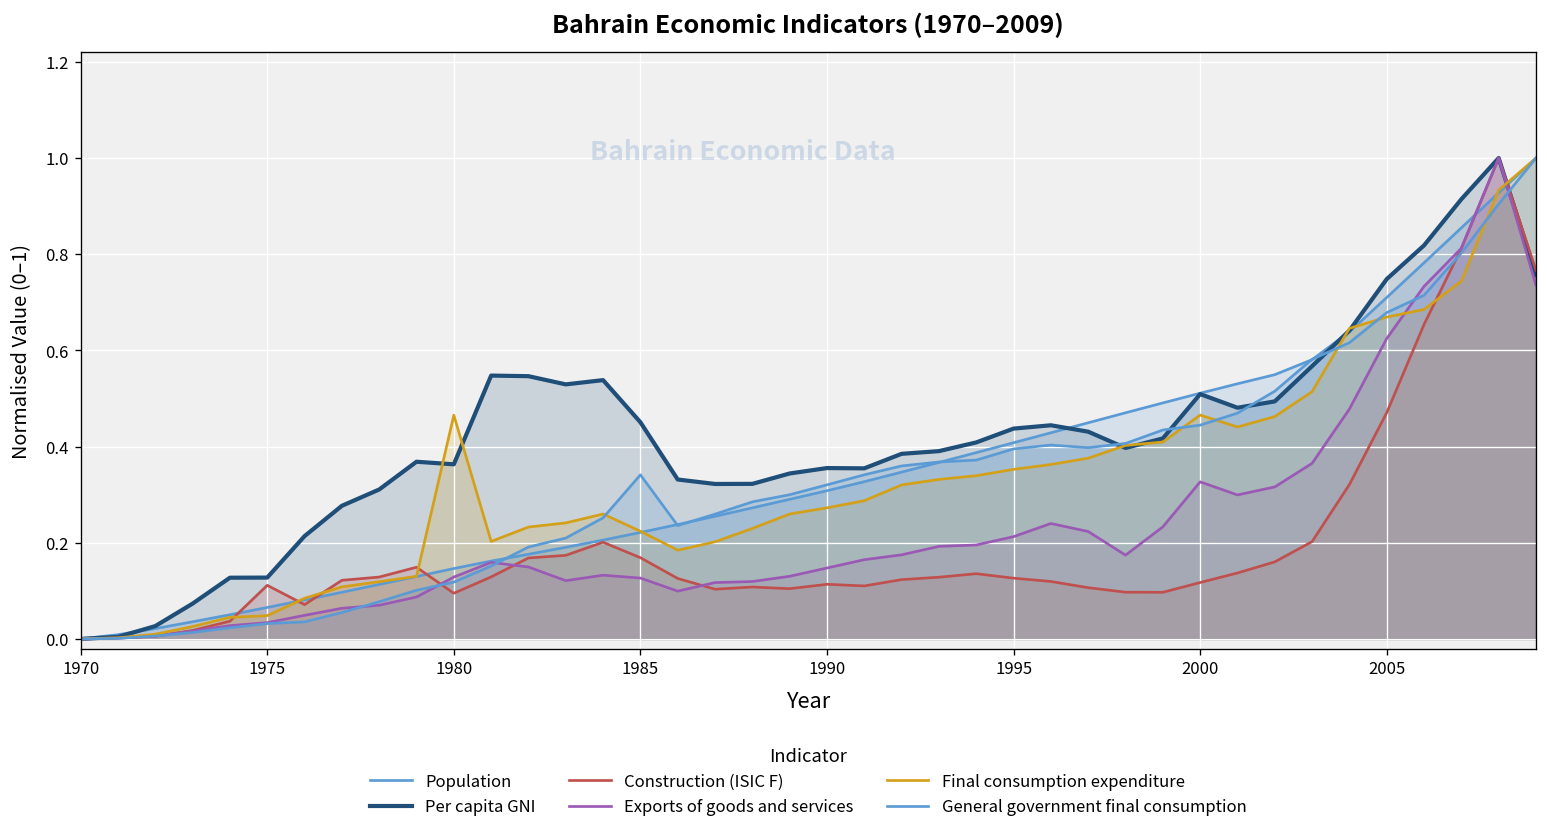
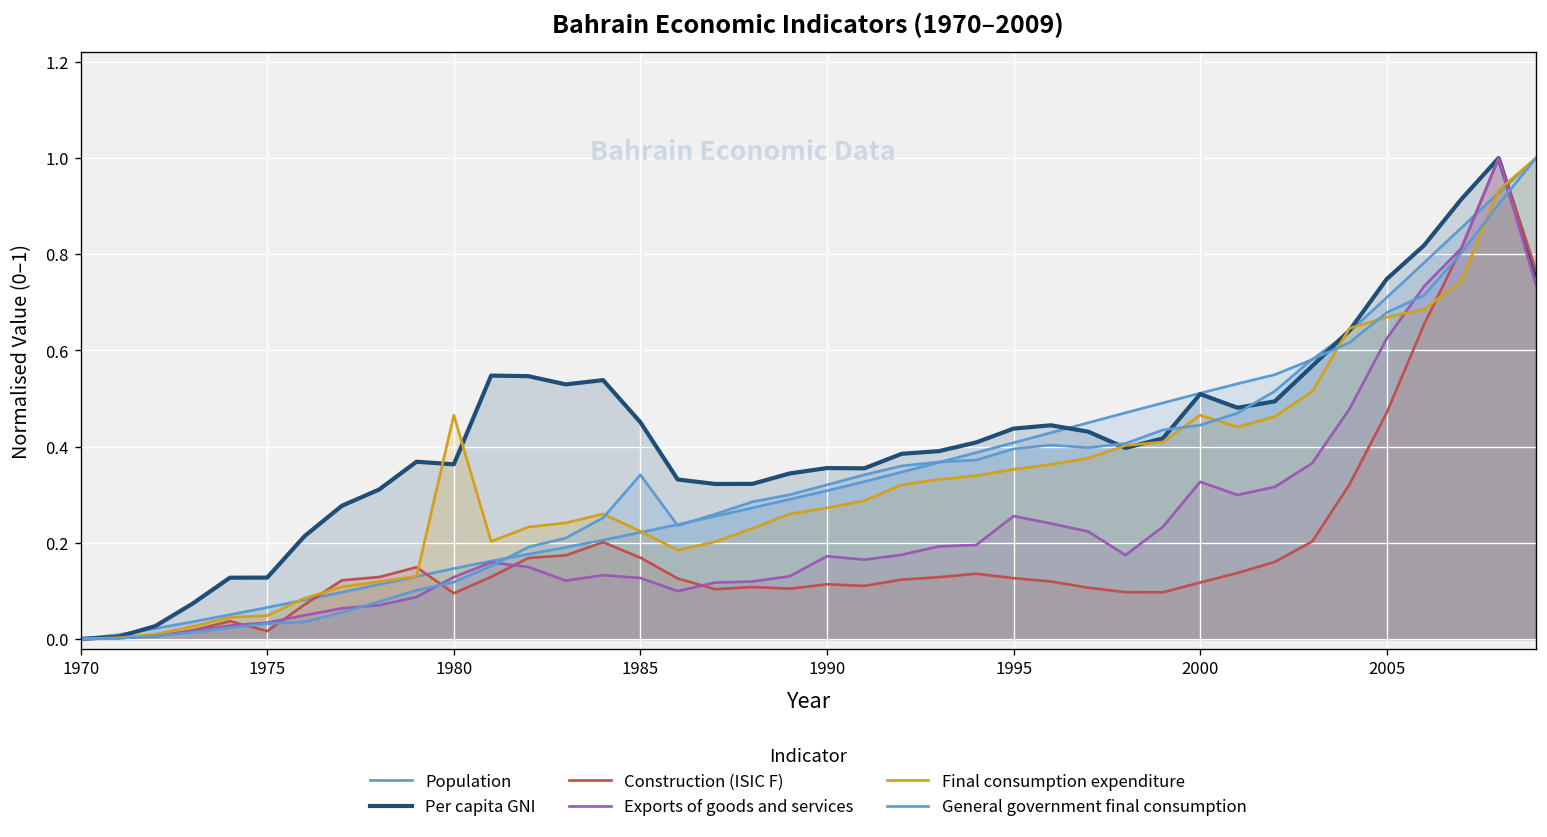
  {
    "Per capita GNI": {
      "1975": 0.13,
      "1980": 0.36,
      "1985": 0.45,
      "1990": 0.36,
      "1995": 0.44,
      "2005": 0.75
    },
    "Construction (ISIC F)": {
-     "1975": 0.11,
+     "1975": 0.02,
      "1980": 0.09,
      "1985": 0.17,
      "1990": 0.11,
      "1995": 0.13,
      "2000": 0.12,
      "2005": 0.47
    },
    "Exports of goods and services": {
      "1980": 0.13,
      "1985": 0.13,
-     "1990": 0.15,
-     "1995": 0.21,
+     "1990": 0.17,
+     "1995": 0.26,
      "2000": 0.33,
      "2005": 0.62
    },
    "Final consumption expenditure": {
      "1975": 0.05,
      "1980": 0.47,
      "1990": 0.27,
      "1995": 0.35,
      "2000": 0.47,
      "2005": 0.67
    }
  }
